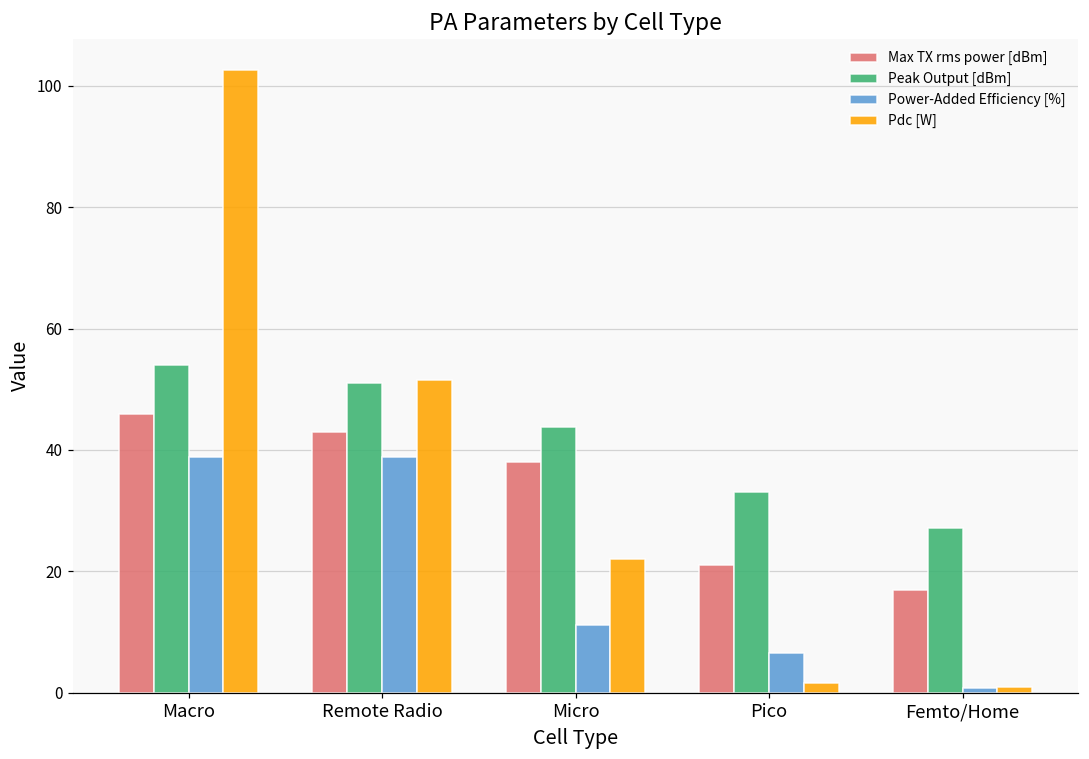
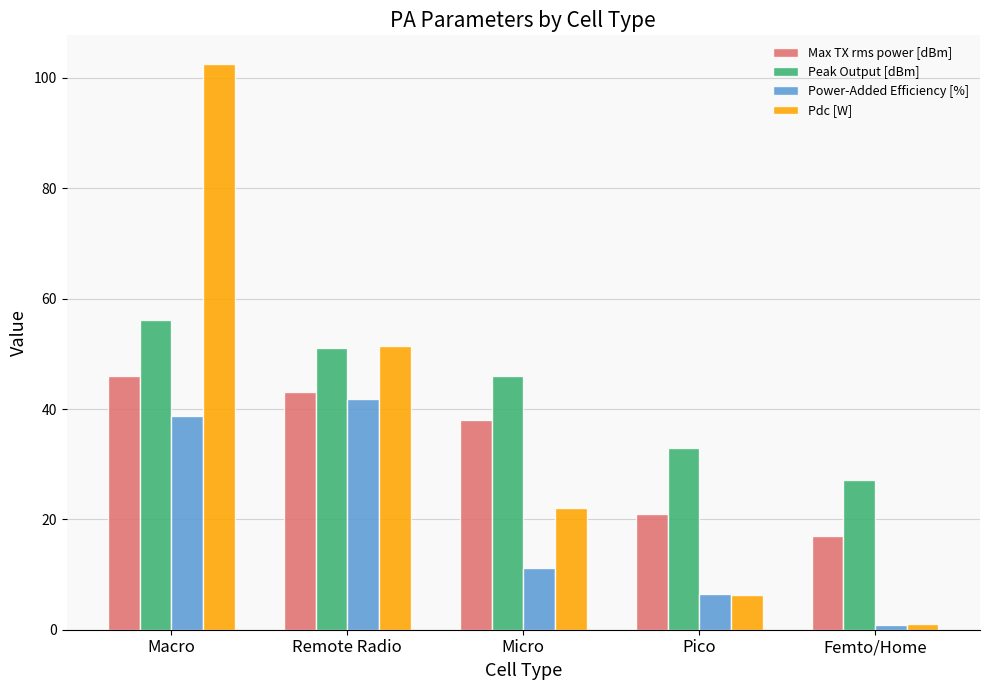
  {
    "Max TX rms power [dBm]": {
      "Macro": 46,
      "Remote Radio": 43,
      "Micro": 38,
      "Pico": 21,
      "Femto/Home": 17
    },
    "Peak Output [dBm]": {
-     "Macro": 54,
+     "Macro": 56,
      "Remote Radio": 51,
-     "Micro": 44,
+     "Micro": 46,
      "Pico": 33,
      "Femto/Home": 27
    },
    "Power-Added Efficiency [%]": {
      "Macro": 39,
-     "Remote Radio": 39,
+     "Remote Radio": 42,
      "Micro": 11,
      "Pico": 7,
      "Femto/Home": 1
    },
    "Pdc [W]": {
      "Macro": 103,
      "Remote Radio": 52,
      "Micro": 22,
-     "Pico": 2,
+     "Pico": 6,
      "Femto/Home": 1
    }
  }
